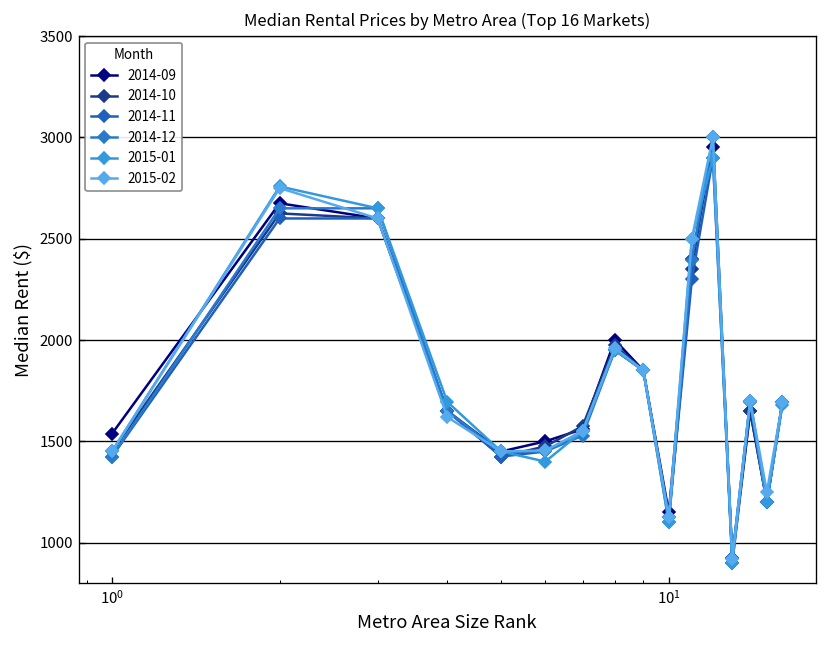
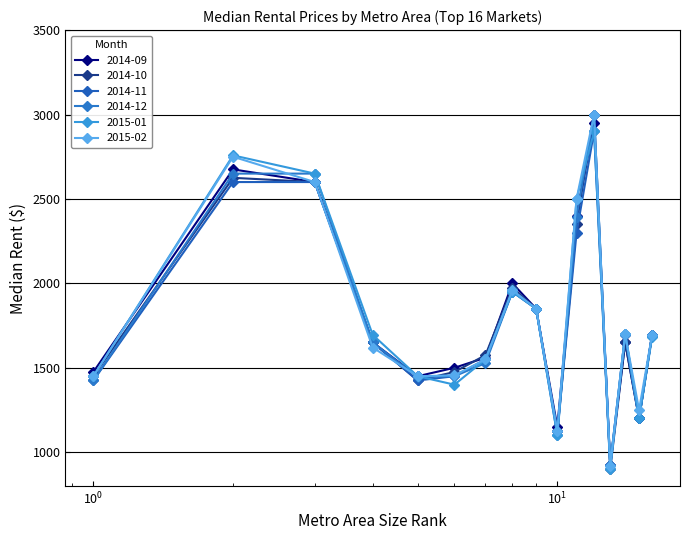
  {
    "2014-09": {
-     "10^0": 1540,
+     "10^0": 1480,
      "10^1": 1150
    }
  }
